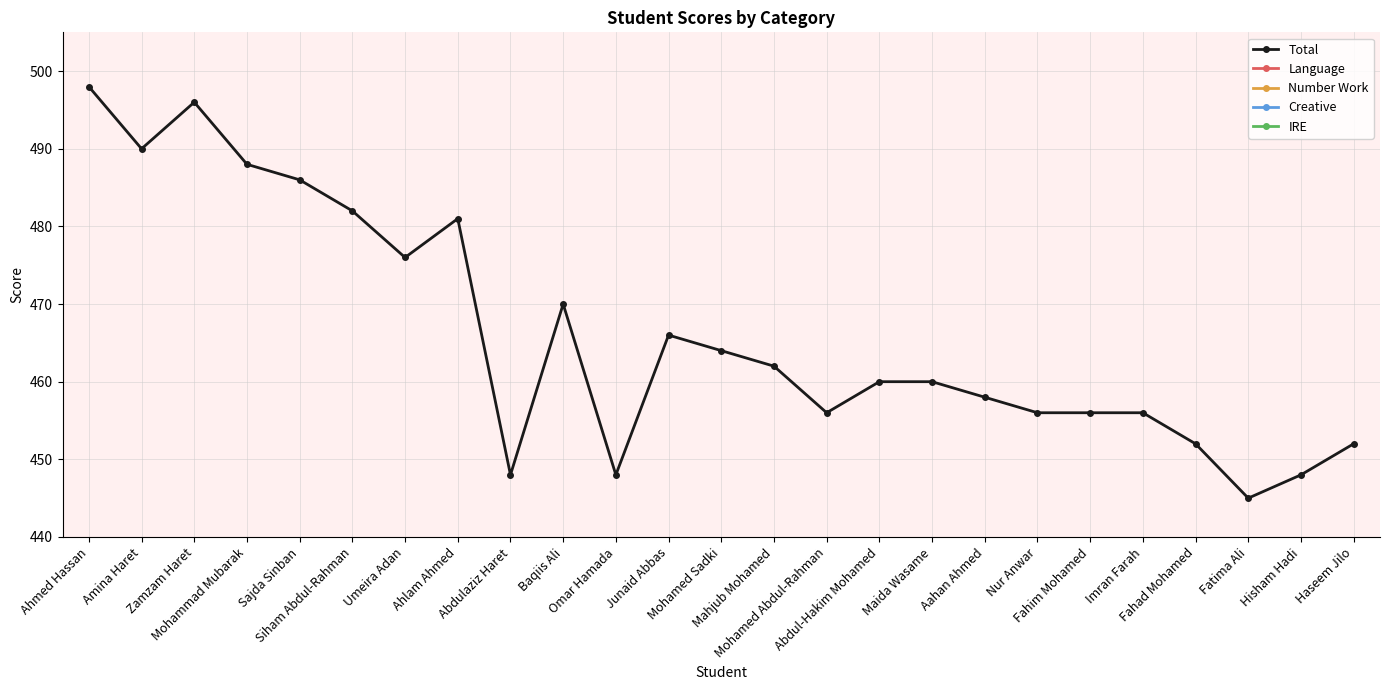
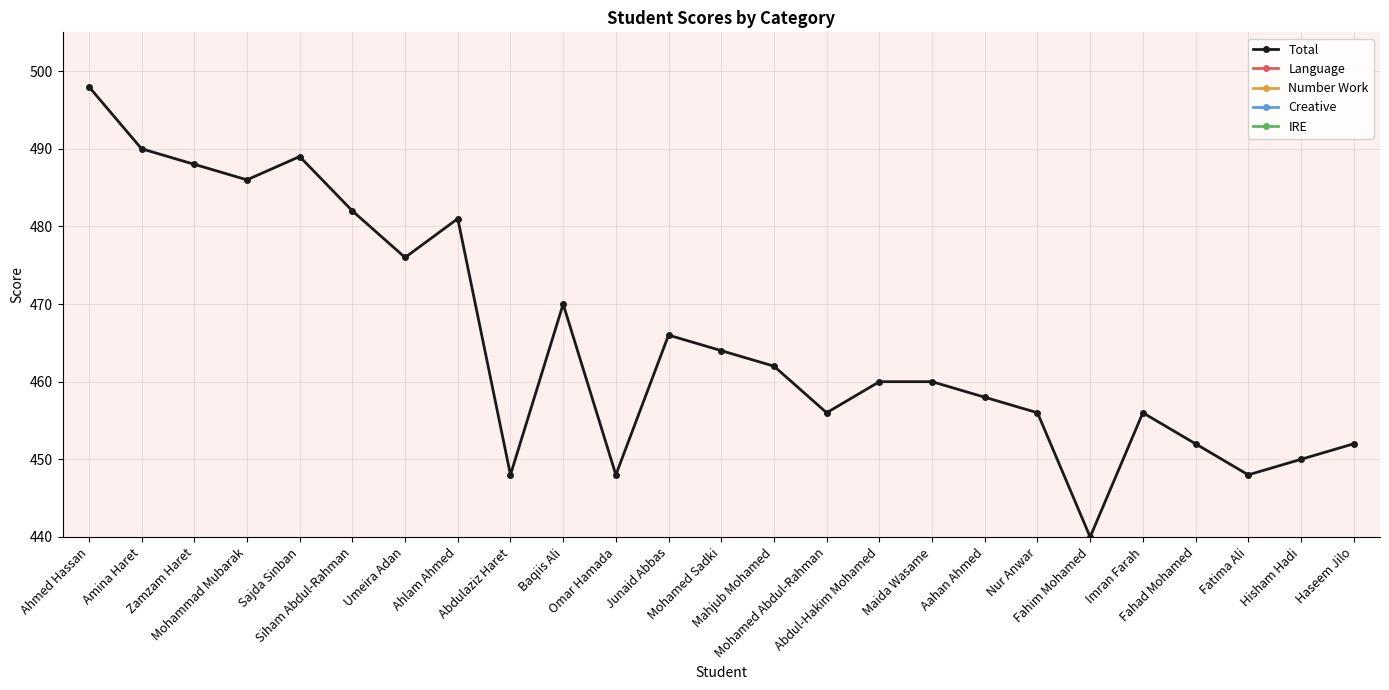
  {
    "Total": {
      "Ahmed Hassan": 498,
      "Amina Haret": 490,
-     "Zamzam Haret": 496,
-     "Mohammad Mubarak": 488,
-     "Sajda Sinban": 486,
+     "Zamzam Haret": 488,
+     "Mohammad Mubarak": 486,
+     "Sajda Sinban": 489,
      "Siham Abdul-Rahman": 482,
      "Umeira Adan": 476,
      "Ahlam Ahmed": 481,
      "Abdulaziz Haret": 448,
      "Baqiis Ali": 470,
      "Omar Hamada": 448,
      "Junaid Abbas": 466,
      "Mohamed Sadki": 464,
      "Mahjub Mohamed": 462,
      "Mohamed Abdul-Rahman": 456,
      "Abdul-Hakim Mohamed": 460,
      "Maida Wasame": 460,
      "Aahan Ahmed": 458,
      "Nur Anwar": 456,
-     "Fahim Mohamed": 456,
+     "Fahim Mohamed": 440,
      "Imran Farah": 456,
      "Fahad Mohamed": 452,
-     "Fatima Ali": 445,
-     "Hisham Hadi": 448,
+     "Fatima Ali": 448,
+     "Hisham Hadi": 450,
      "Haseem Jilo": 452
    }
  }
